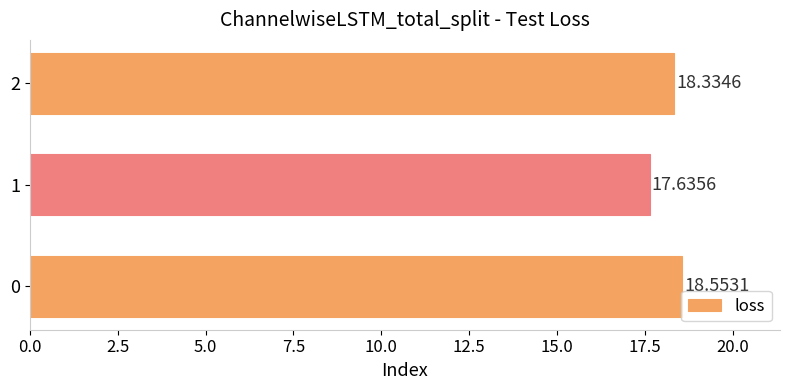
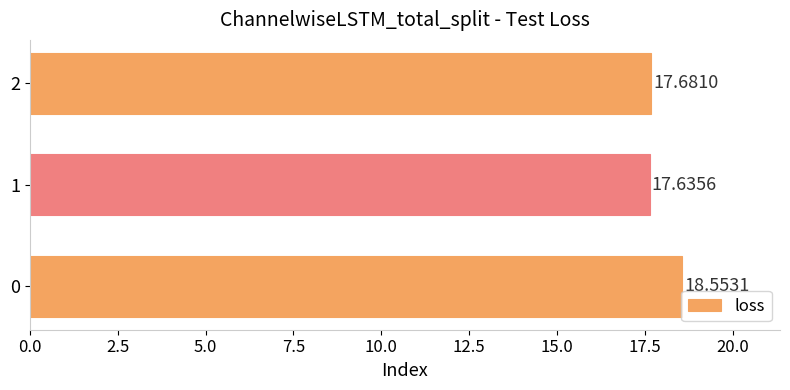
  {
-   "2": 18.3346,
+   "2": 17.6810,
    "1": 17.6356
  }
